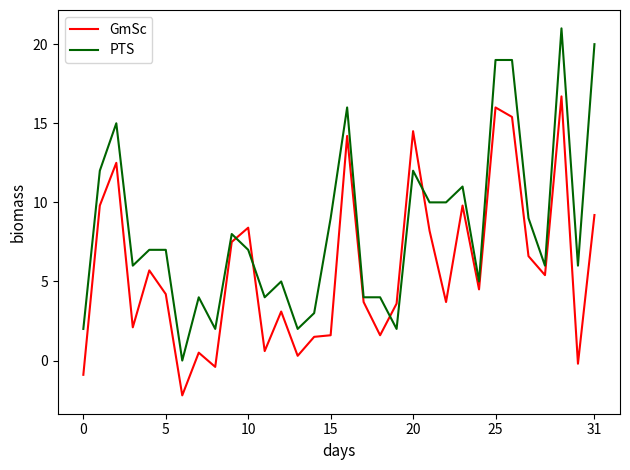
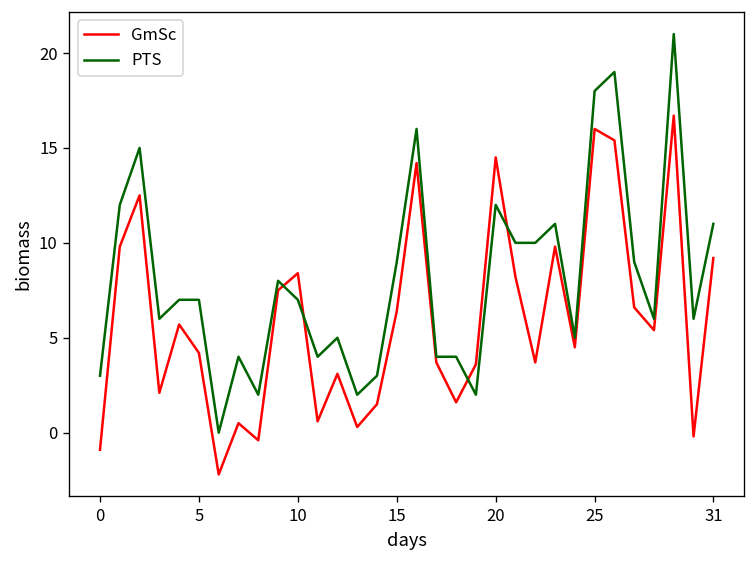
  {
    "GmSc": {
      "0": -0.9,
      "5": 4.2,
      "10": 8.4,
-     "15": 1.6,
+     "15": 6.4,
      "20": 14.5,
      "25": 16.0,
      "31": 9.2
    },
    "PTS": {
-     "0": 2,
+     "0": 3,
      "5": 7,
      "10": 7,
      "15": 9,
      "20": 12,
-     "25": 19,
-     "31": 20
+     "25": 18,
+     "31": 11
    }
  }
